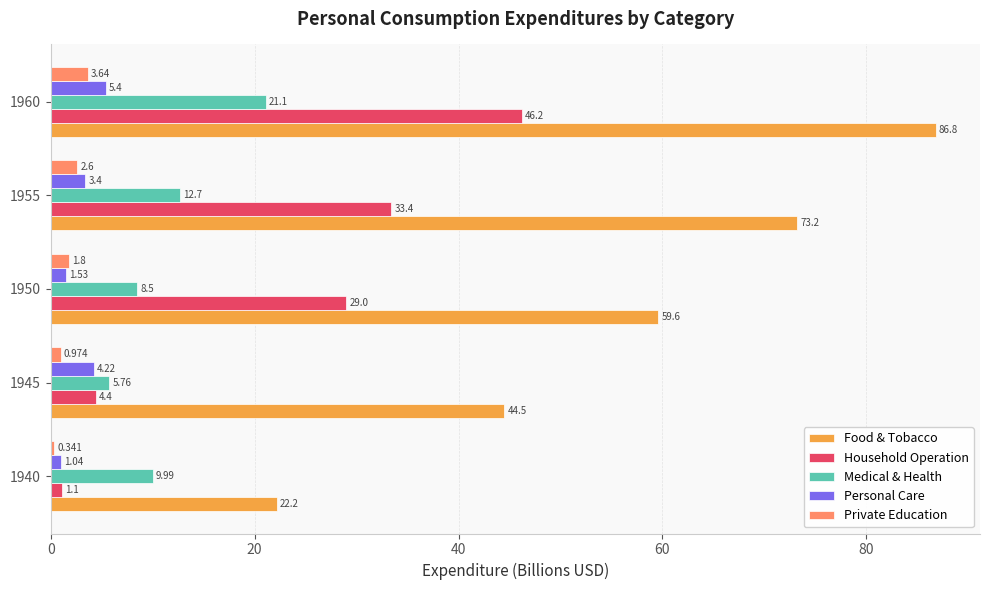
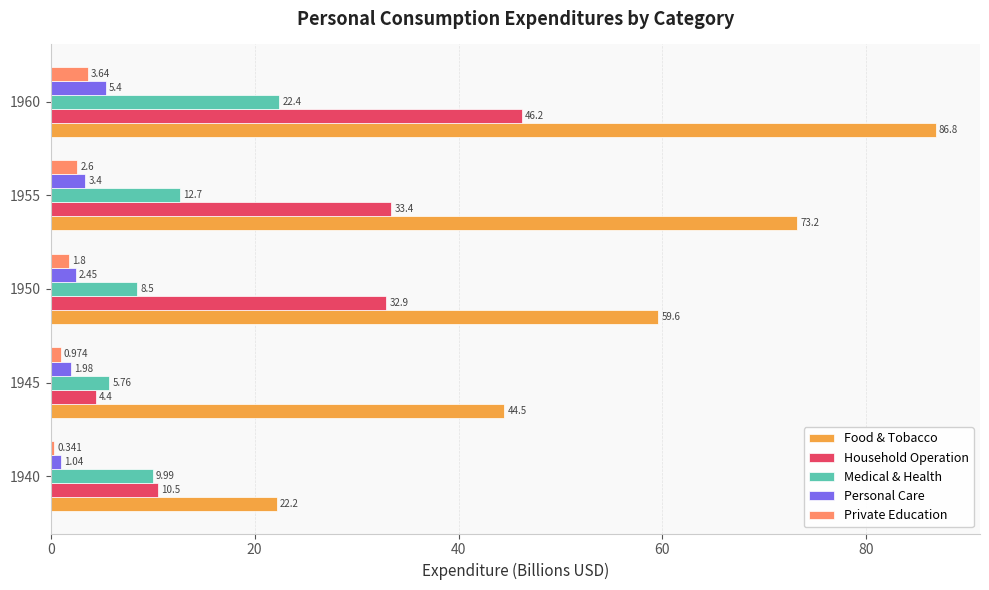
  {
    "Household Operation": {
      "1960": 46.2,
      "1955": 33.4,
-     "1950": 29.0,
+     "1950": 32.9,
      "1945": 4.4,
-     "1940": 1.1
+     "1940": 10.5
    },
    "Medical & Health": {
-     "1960": 21.1,
+     "1960": 22.4,
      "1955": 12.7,
      "1950": 8.5,
      "1945": 5.76,
      "1940": 9.99
    },
    "Personal Care": {
      "1960": 5.4,
      "1955": 3.4,
-     "1950": 1.53,
-     "1945": 4.22,
+     "1950": 2.45,
+     "1945": 1.98,
      "1940": 1.04
    }
  }
